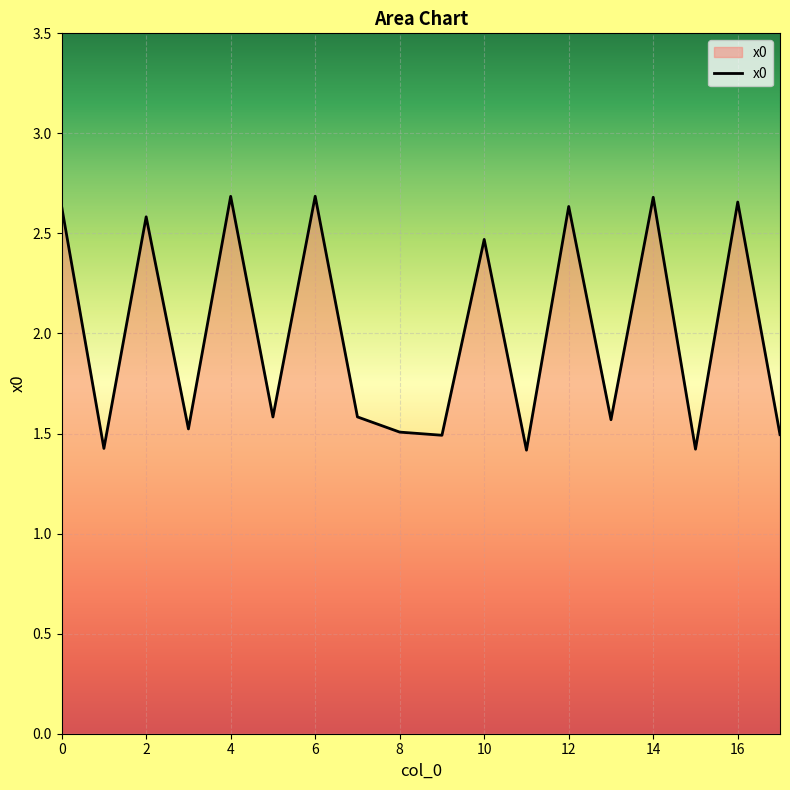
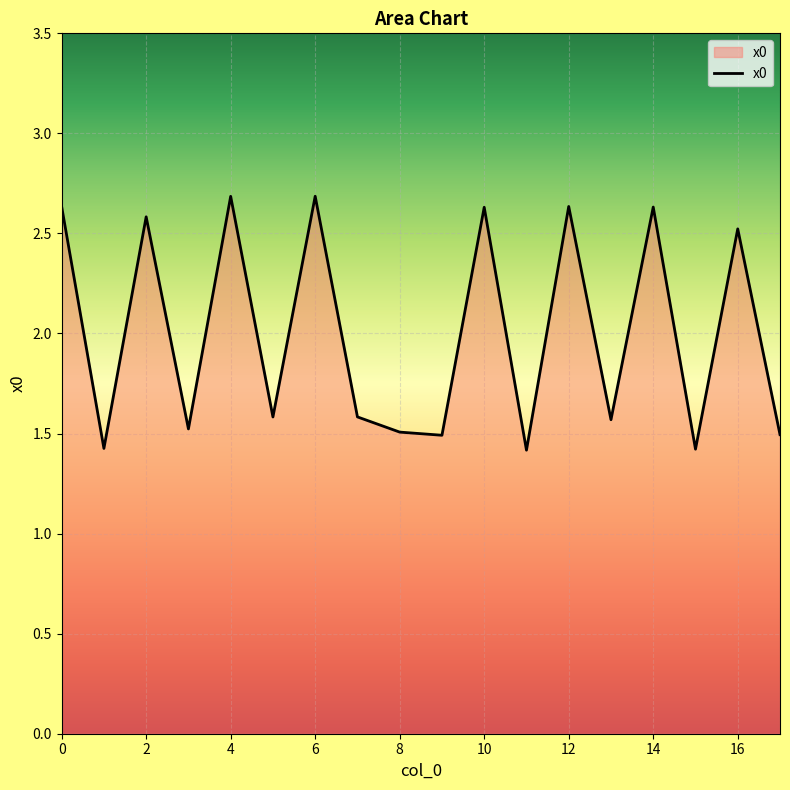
  {
    "0": 2.63,
    "2": 2.58,
    "4": 2.69,
    "6": 2.69,
    "8": 1.51,
-   "10": 2.47,
+   "10": 2.63,
    "12": 2.63,
-   "14": 2.68,
-   "16": 2.66
+   "14": 2.63,
+   "16": 2.52
  }
